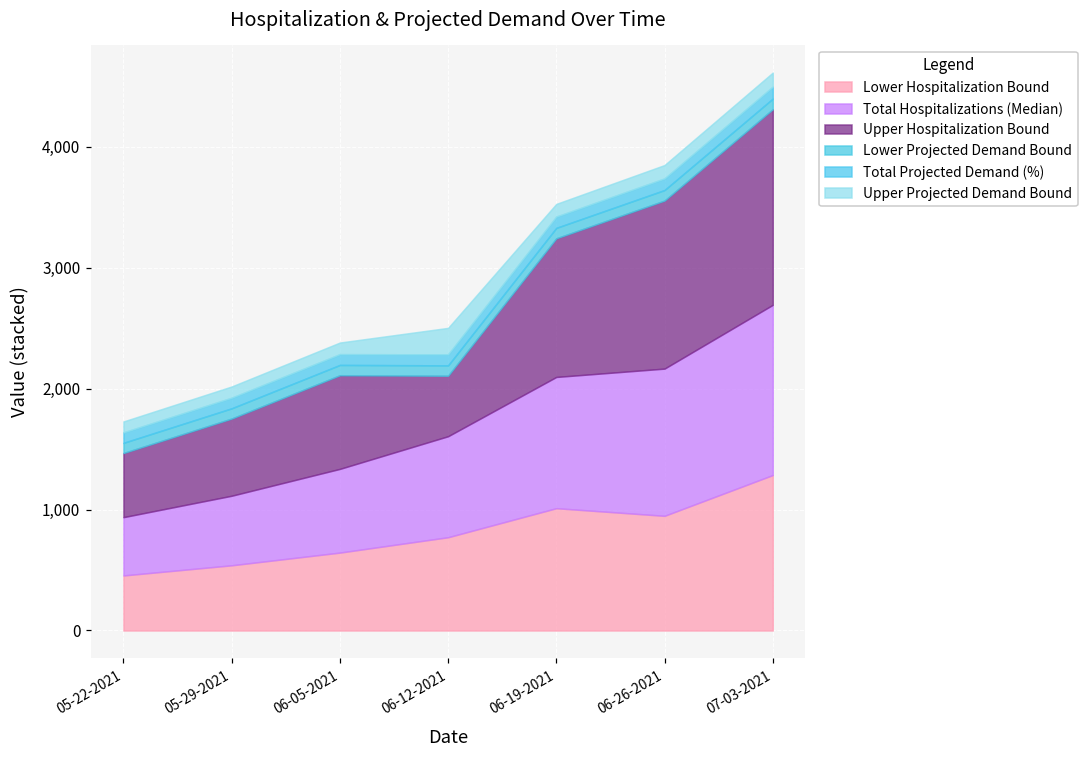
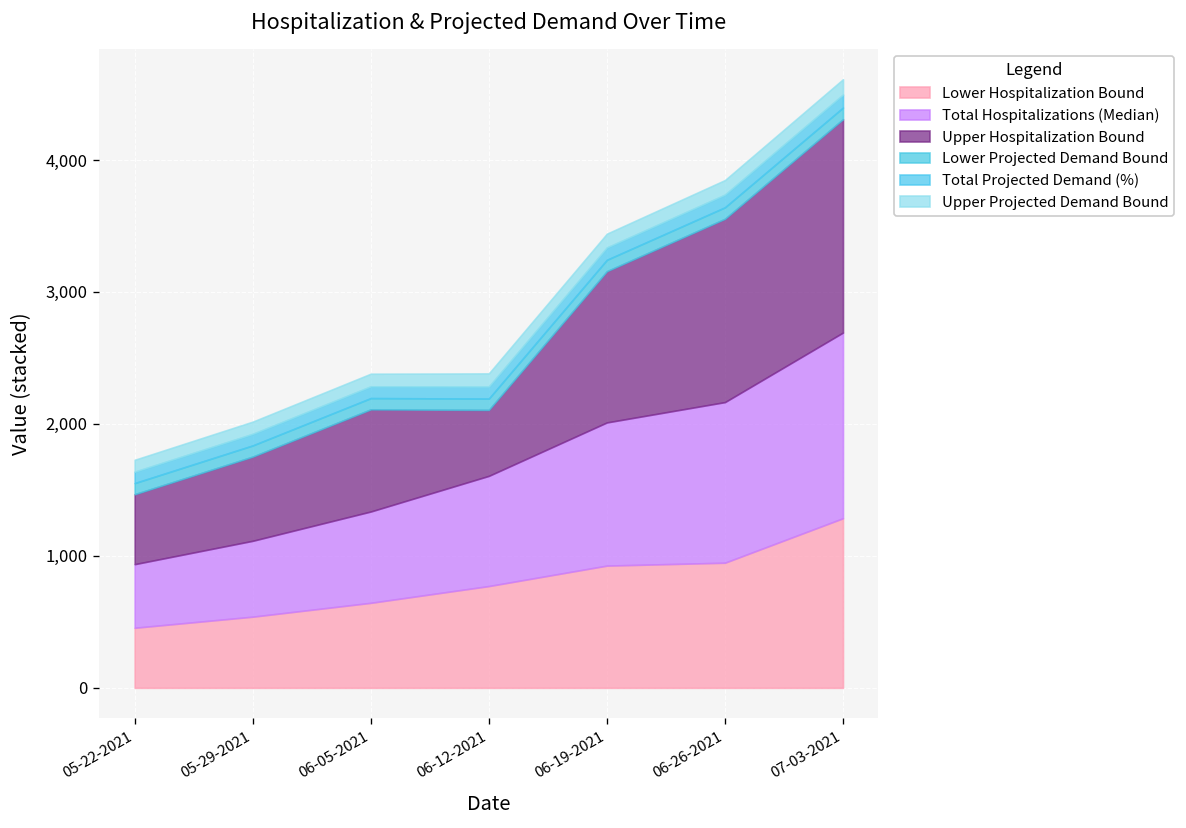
  {
    "Lower Hospitalization Bound": {
      "05-22-2021": "460",
      "05-29-2021": "540",
      "06-05-2021": "640",
      "06-12-2021": "770",
-     "06-19-2021": "1,010",
+     "06-19-2021": "930",
      "06-26-2021": "950",
      "07-03-2021": "1,290"
    },
    "Total Hospitalizations (Median)": {
      "05-22-2021": "480",
      "05-29-2021": "580",
      "06-05-2021": "690",
      "06-12-2021": "840",
      "06-19-2021": "1,090",
      "06-26-2021": "1,220",
      "07-03-2021": "1,410"
    },
    "Upper Hospitalization Bound": {
      "05-22-2021": "530",
      "05-29-2021": "640",
      "06-05-2021": "770",
      "06-12-2021": "500",
      "06-19-2021": "1,150",
      "06-26-2021": "1,390",
      "07-03-2021": "1,620"
    },
    "Upper Projected Demand Bound": {
      "05-22-2021": "90",
      "05-29-2021": "90",
      "06-05-2021": "100",
-     "06-12-2021": "220",
+     "06-12-2021": "100",
      "06-19-2021": "100",
      "06-26-2021": "110",
      "07-03-2021": "120"
    }
  }
